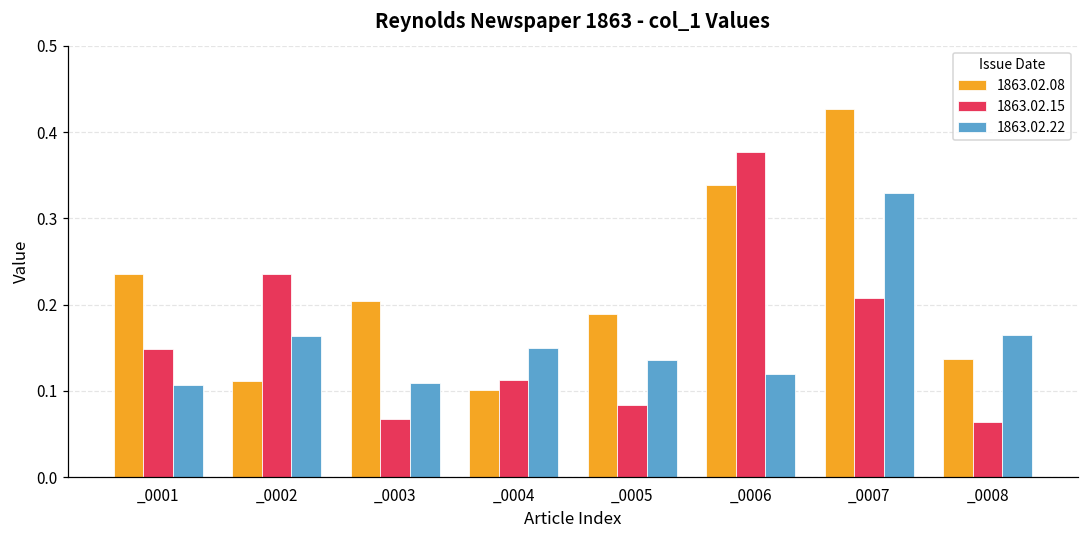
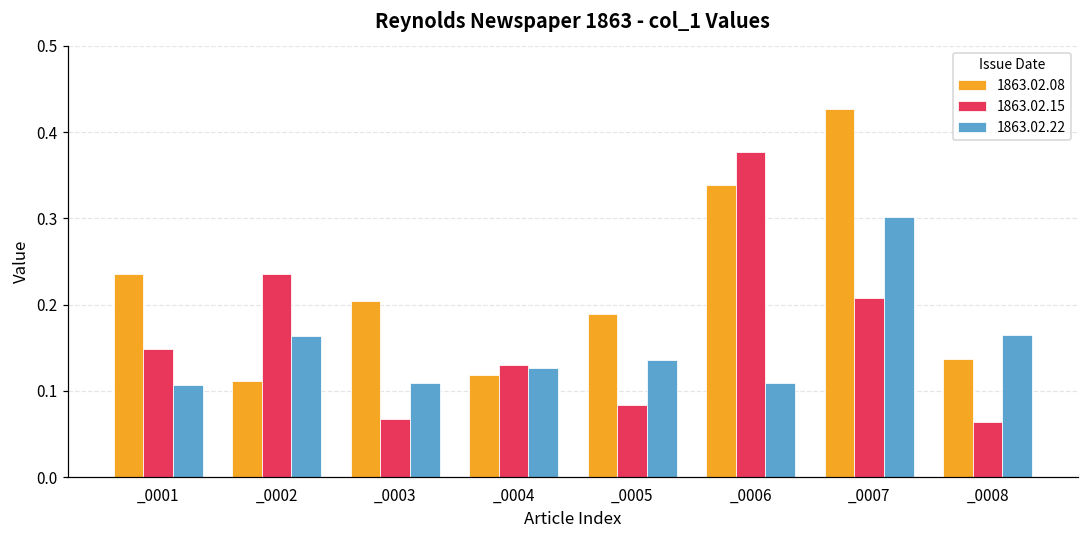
  {
    "1863.02.08": {
      "_0001": 0.23,
      "_0002": 0.11,
      "_0003": 0.20,
-     "_0004": 0.10,
+     "_0004": 0.12,
      "_0005": 0.19,
      "_0006": 0.34,
      "_0007": 0.43,
      "_0008": 0.14
    },
    "1863.02.15": {
      "_0001": 0.15,
      "_0002": 0.24,
      "_0003": 0.07,
-     "_0004": 0.11,
+     "_0004": 0.13,
      "_0005": 0.08,
      "_0006": 0.38,
      "_0007": 0.21,
      "_0008": 0.06
    },
    "1863.02.22": {
      "_0001": 0.11,
      "_0002": 0.16,
      "_0003": 0.11,
-     "_0004": 0.15,
+     "_0004": 0.13,
      "_0005": 0.14,
-     "_0006": 0.12,
-     "_0007": 0.33,
+     "_0006": 0.11,
+     "_0007": 0.30,
      "_0008": 0.16
    }
  }
